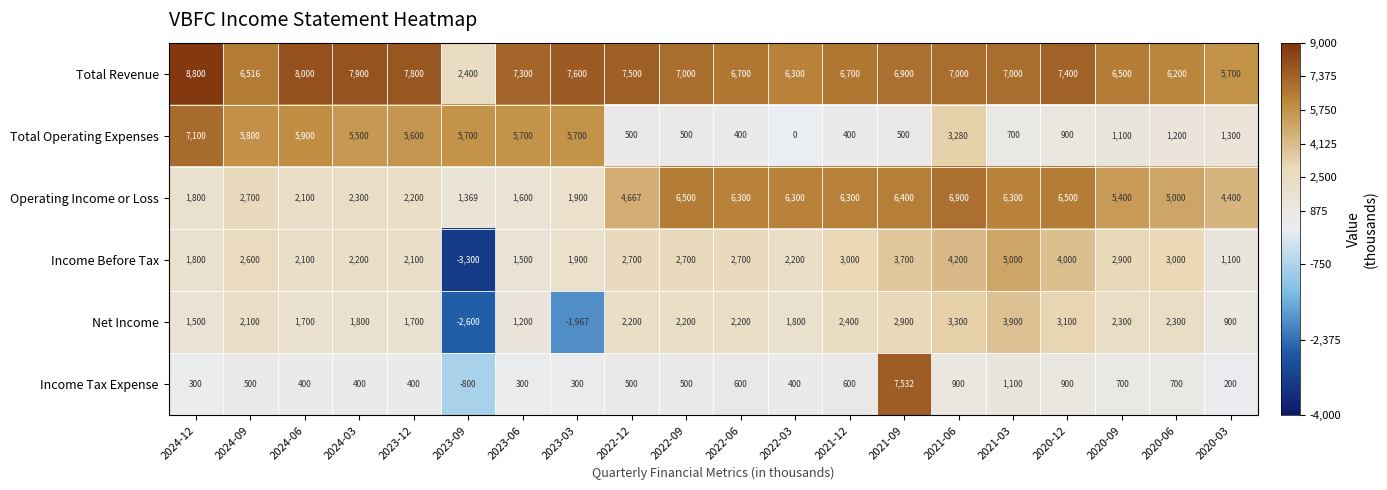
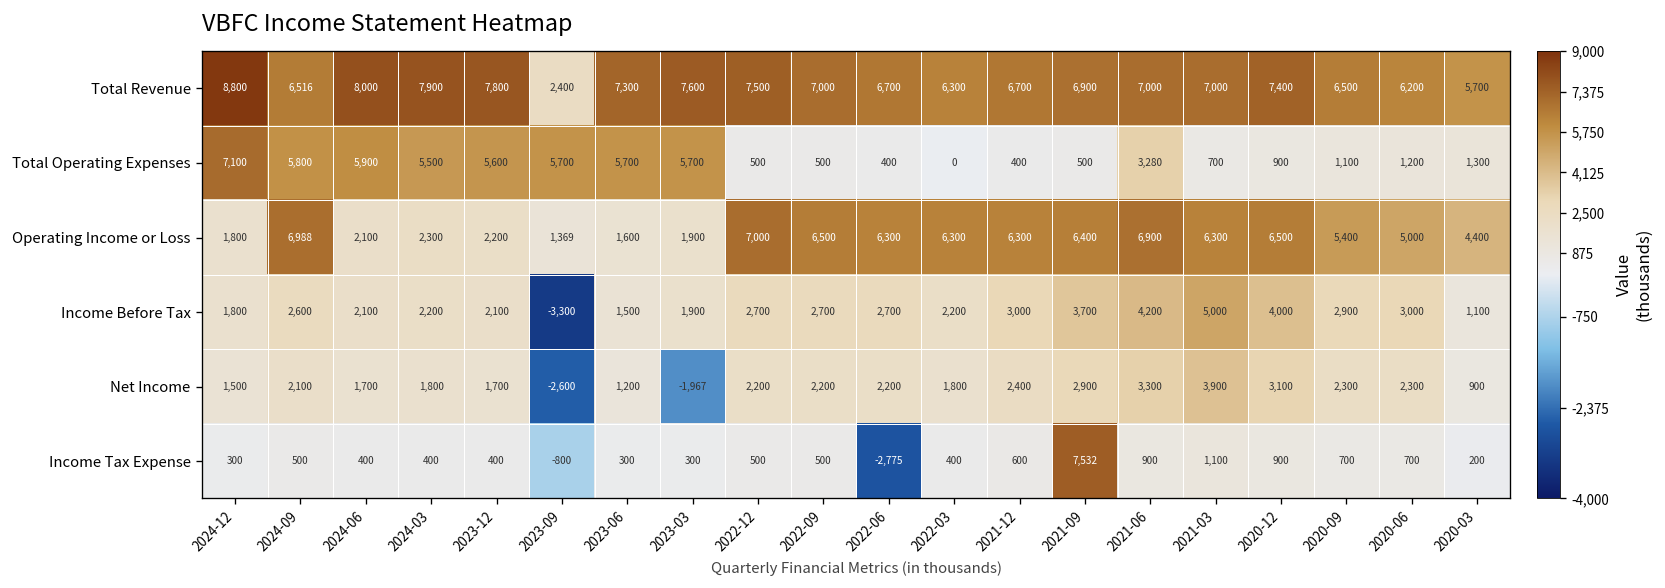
  {
    "Total Revenue": {
      "2024-12": "8,800",
      "2024-09": "6,516",
      "2024-06": "8,000",
      "2024-03": "7,900",
      "2023-12": "7,800",
      "2023-09": "2,400",
      "2023-06": "7,300",
      "2023-03": "7,600",
      "2022-12": "7,500",
      "2022-09": "7,000",
      "2022-06": "6,700",
      "2022-03": "6,300",
      "2021-12": "6,700",
      "2021-09": "6,900",
      "2021-06": "7,000",
      "2021-03": "7,000",
      "2020-12": "7,400",
      "2020-09": "6,500",
      "2020-06": "6,200",
      "2020-03": "5,700"
    },
    "Total Operating Expenses": {
      "2024-12": "7,100",
      "2024-09": "5,800",
      "2024-06": "5,900",
      "2024-03": "5,500",
      "2023-12": "5,600",
      "2023-09": "5,700",
      "2023-06": "5,700",
      "2023-03": "5,700",
      "2022-12": "500",
      "2022-09": "500",
      "2022-06": "400",
      "2022-03": "0",
      "2021-12": "400",
      "2021-09": "500",
      "2021-06": "3,280",
      "2021-03": "700",
      "2020-12": "900",
      "2020-09": "1,100",
      "2020-06": "1,200",
      "2020-03": "1,300"
    },
    "Operating Income or Loss": {
      "2024-12": "1,800",
-     "2024-09": "2,700",
+     "2024-09": "6,988",
      "2024-06": "2,100",
      "2024-03": "2,300",
      "2023-12": "2,200",
      "2023-09": "1,369",
      "2023-06": "1,600",
      "2023-03": "1,900",
-     "2022-12": "4,667",
+     "2022-12": "7,000",
      "2022-09": "6,500",
      "2022-06": "6,300",
      "2022-03": "6,300",
      "2021-12": "6,300",
      "2021-09": "6,400",
      "2021-06": "6,900",
      "2021-03": "6,300",
      "2020-12": "6,500",
      "2020-09": "5,400",
      "2020-06": "5,000",
      "2020-03": "4,400"
    },
    "Income Before Tax": {
      "2024-12": "1,800",
      "2024-09": "2,600",
      "2024-06": "2,100",
      "2024-03": "2,200",
      "2023-12": "2,100",
      "2023-09": "-3,300",
      "2023-06": "1,500",
      "2023-03": "1,900",
      "2022-12": "2,700",
      "2022-09": "2,700",
      "2022-06": "2,700",
      "2022-03": "2,200",
      "2021-12": "3,000",
      "2021-09": "3,700",
      "2021-06": "4,200",
      "2021-03": "5,000",
      "2020-12": "4,000",
      "2020-09": "2,900",
      "2020-06": "3,000",
      "2020-03": "1,100"
    },
    "Net Income": {
      "2024-12": "1,500",
      "2024-09": "2,100",
      "2024-06": "1,700",
      "2024-03": "1,800",
      "2023-12": "1,700",
      "2023-09": "-2,600",
      "2023-06": "1,200",
      "2023-03": "-1,967",
      "2022-12": "2,200",
      "2022-09": "2,200",
      "2022-06": "2,200",
      "2022-03": "1,800",
      "2021-12": "2,400",
      "2021-09": "2,900",
      "2021-06": "3,300",
      "2021-03": "3,900",
      "2020-12": "3,100",
      "2020-09": "2,300",
      "2020-06": "2,300",
      "2020-03": "900"
    },
    "Income Tax Expense": {
      "2024-12": "300",
      "2024-09": "500",
      "2024-06": "400",
      "2024-03": "400",
      "2023-12": "400",
      "2023-09": "-800",
      "2023-06": "300",
      "2023-03": "300",
      "2022-12": "500",
      "2022-09": "500",
-     "2022-06": "600",
+     "2022-06": "-2,775",
      "2022-03": "400",
      "2021-12": "600",
      "2021-09": "7,532",
      "2021-06": "900",
      "2021-03": "1,100",
      "2020-12": "900",
      "2020-09": "700",
      "2020-06": "700",
      "2020-03": "200"
    }
  }
